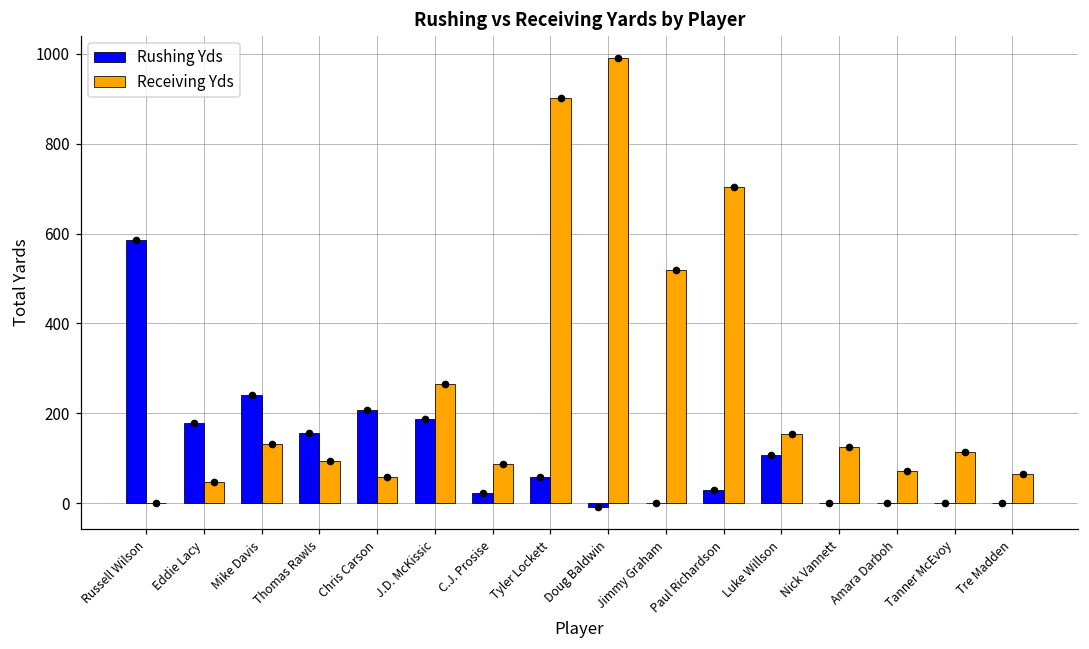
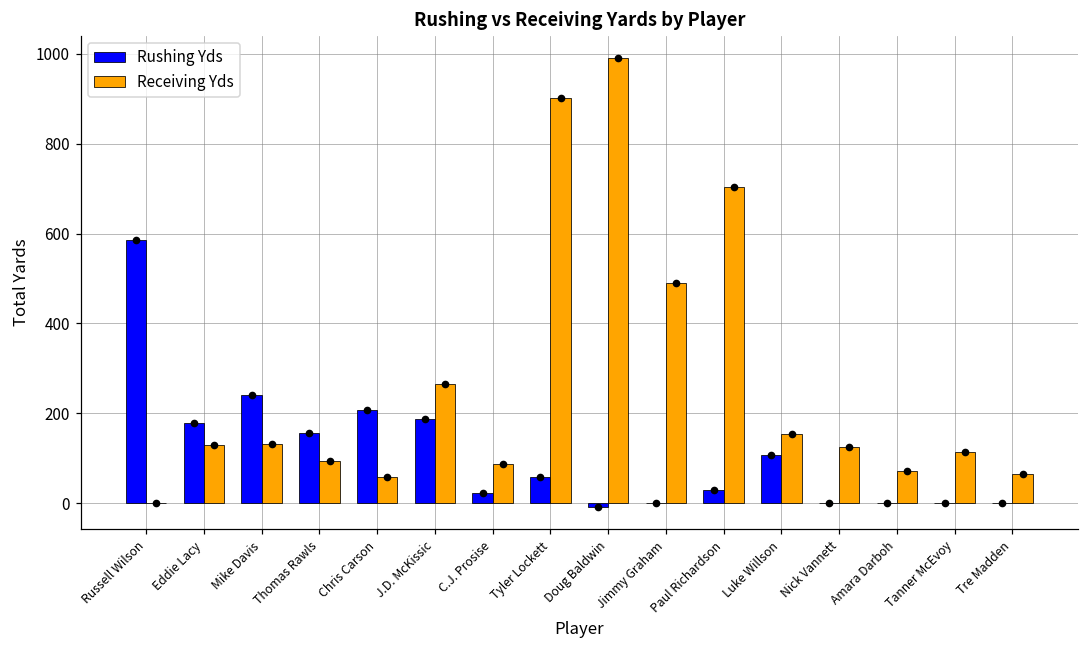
  {
    "Rushing Yds": {
      "Russell Wilson": 590,
      "Eddie Lacy": 180,
      "Mike Davis": 240,
      "Thomas Rawls": 160,
      "Chris Carson": 210,
      "J.D. McKissic": 190,
      "C.J. Prosise": 20,
      "Tyler Lockett": 60,
      "Doug Baldwin": -10,
      "Jimmy Graham": 0,
      "Paul Richardson": 30,
      "Luke Willson": 110,
      "Nick Vannett": 0,
      "Amara Darboh": 0,
      "Tanner McEvoy": 0,
      "Tre Madden": 0
    },
    "Receiving Yds": {
      "Russell Wilson": 0,
-     "Eddie Lacy": 50,
+     "Eddie Lacy": 130,
      "Mike Davis": 130,
      "Thomas Rawls": 90,
      "Chris Carson": 60,
      "J.D. McKissic": 270,
      "C.J. Prosise": 90,
      "Tyler Lockett": 900,
      "Doug Baldwin": 990,
-     "Jimmy Graham": 520,
+     "Jimmy Graham": 490,
      "Paul Richardson": 700,
      "Luke Willson": 150,
      "Nick Vannett": 120,
      "Amara Darboh": 70,
      "Tanner McEvoy": 110,
      "Tre Madden": 70
    }
  }
